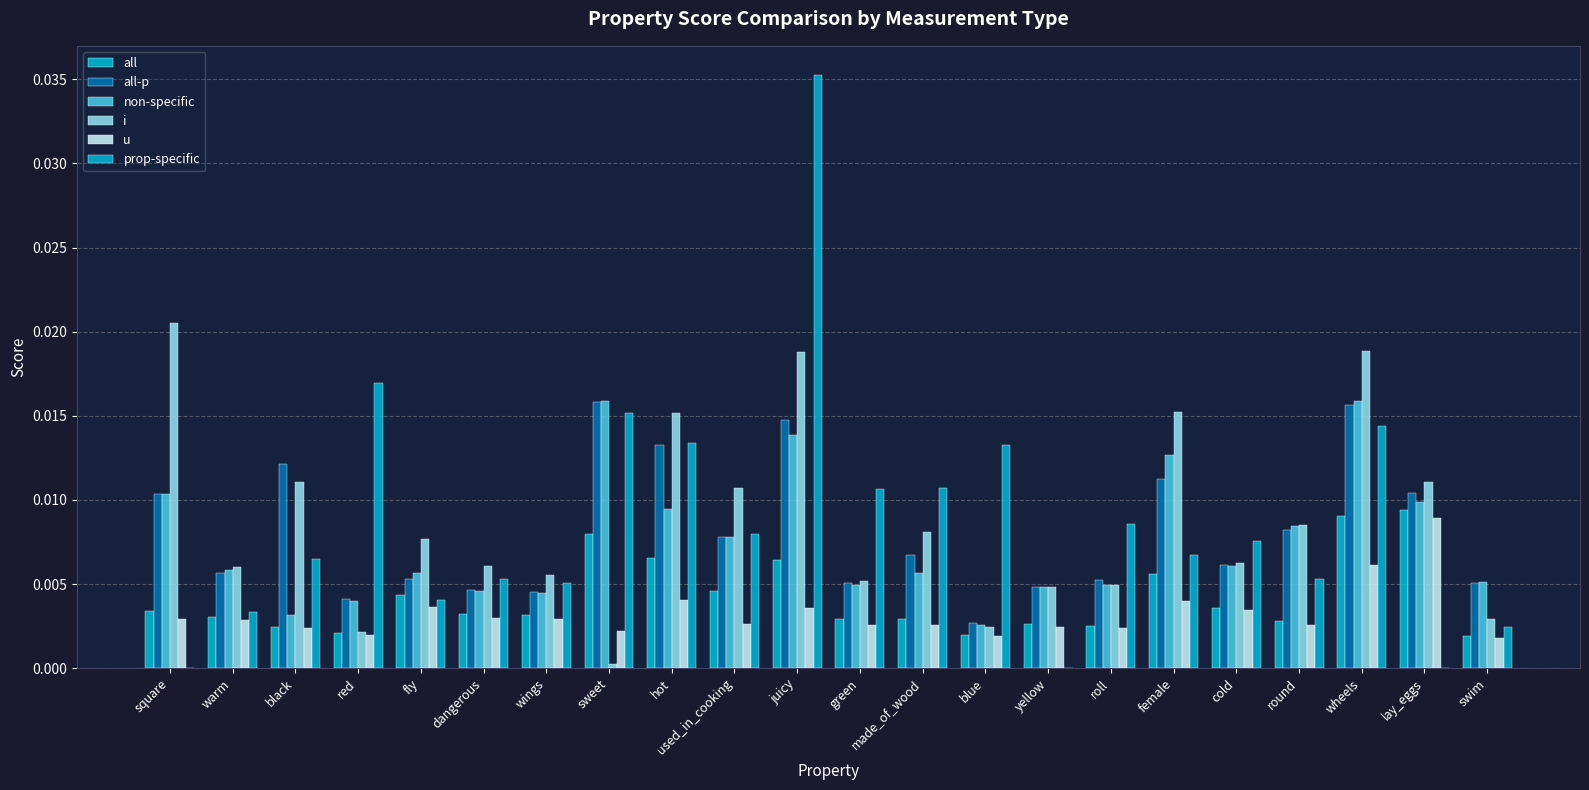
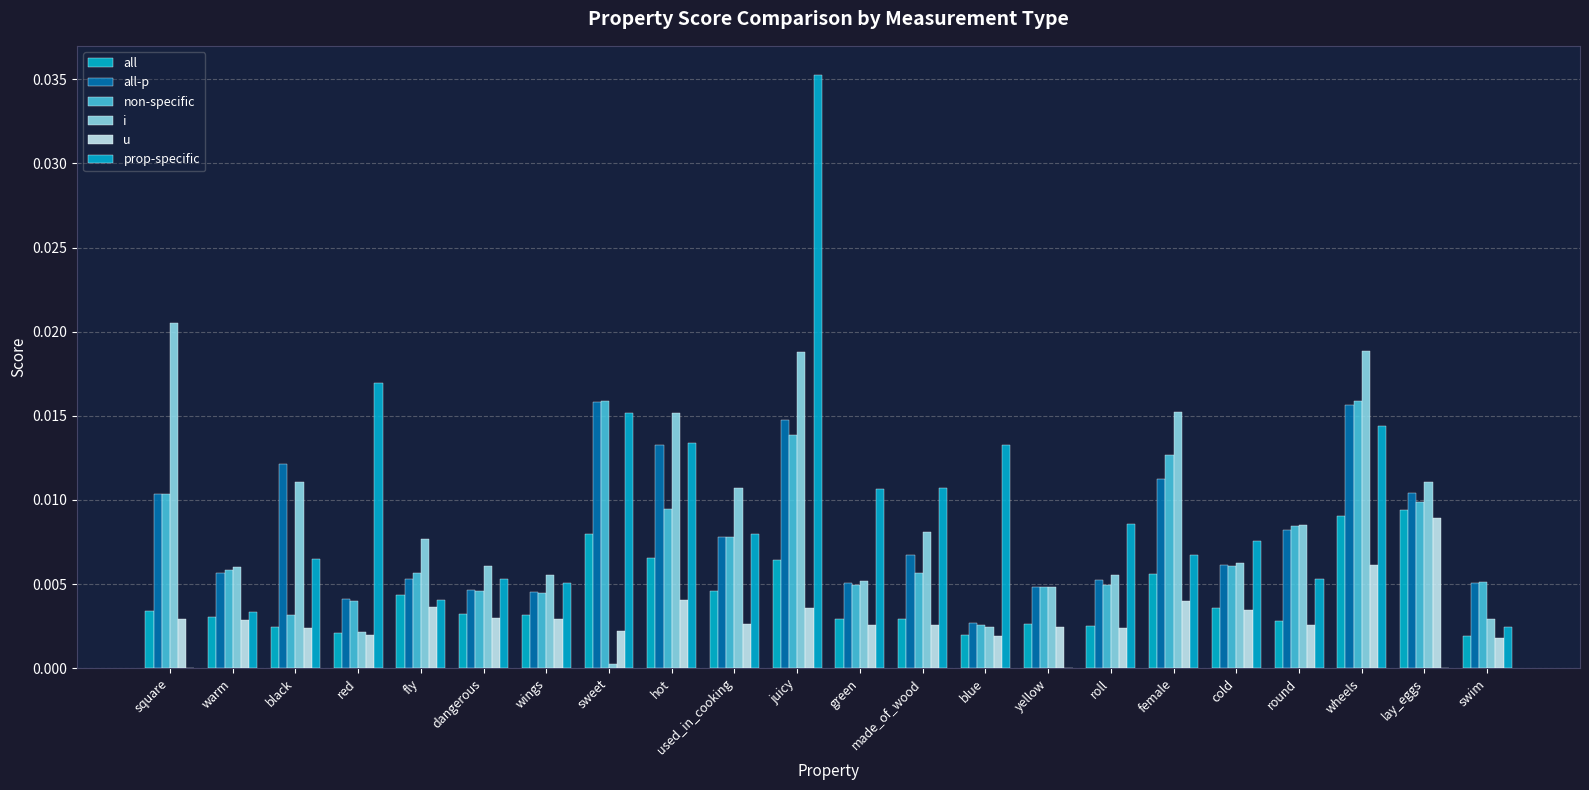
  {
    "all-p": {
      "square": 0.0103,
      "warm": 0.0056,
      "black": 0.0121,
      "red": 0.0041,
      "fly": 0.0053,
      "dangerous": 0.0047,
      "wings": 0.0045,
      "sweet": 0.0158,
      "hot": 0.0133,
      "used_in_cooking": 0.0078,
      "juicy": 0.0148,
      "green": 0.0050,
      "made_of_wood": 0.0067,
      "blue": 0.0027,
      "yellow": 0.0049,
      "roll": 0.0052,
      "female": 0.0112,
      "cold": 0.0062,
      "round": 0.0082,
      "wheels": 0.0156,
      "lay_eggs": 0.0104,
      "swim": 0.0050
    },
    "non-specific": {
      "square": 0.0103,
      "warm": 0.0058,
      "black": 0.0032,
      "red": 0.0040,
      "fly": 0.0057,
      "dangerous": 0.0046,
      "wings": 0.0044,
      "sweet": 0.0159,
      "hot": 0.0095,
      "used_in_cooking": 0.0078,
      "juicy": 0.0139,
      "green": 0.0050,
      "made_of_wood": 0.0056,
      "blue": 0.0026,
      "yellow": 0.0049,
      "roll": 0.0050,
      "female": 0.0127,
      "cold": 0.0061,
      "round": 0.0085,
      "wheels": 0.0159,
      "lay_eggs": 0.0099,
      "swim": 0.0051
    },
    "i": {
      "square": 0.0205,
      "warm": 0.0060,
      "black": 0.0111,
      "red": 0.0021,
      "fly": 0.0077,
      "dangerous": 0.0061,
      "wings": 0.0056,
      "sweet": 0.0003,
      "hot": 0.0152,
      "used_in_cooking": 0.0107,
      "juicy": 0.0188,
      "green": 0.0052,
      "made_of_wood": 0.0081,
      "blue": 0.0025,
      "yellow": 0.0049,
-     "roll": 0.0050,
+     "roll": 0.0055,
      "female": 0.0152,
      "cold": 0.0062,
      "round": 0.0085,
      "wheels": 0.0188,
      "lay_eggs": 0.0111,
      "swim": 0.0029
    },
    "u": {
      "square": 0.0029,
      "warm": 0.0028,
      "black": 0.0024,
      "red": 0.0019,
      "fly": 0.0036,
      "dangerous": 0.0030,
      "wings": 0.0029,
      "sweet": 0.0022,
      "hot": 0.0040,
      "used_in_cooking": 0.0026,
      "juicy": 0.0036,
      "green": 0.0025,
      "made_of_wood": 0.0025,
      "blue": 0.0019,
      "yellow": 0.0025,
      "roll": 0.0024,
      "female": 0.0040,
      "cold": 0.0035,
      "round": 0.0025,
      "wheels": 0.0061,
      "lay_eggs": 0.0089,
      "swim": 0.0018
    }
  }
